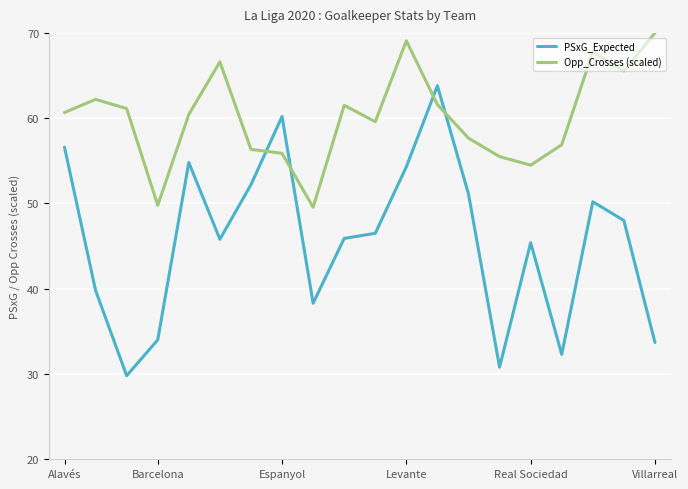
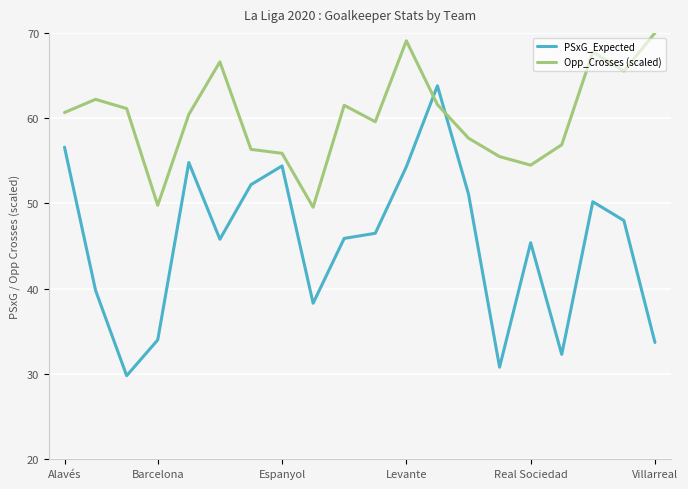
  {
    "PSxG_Expected": {
      "Alavés": 57,
      "Barcelona": 34,
-     "Espanyol": 60,
+     "Espanyol": 54,
      "Levante": 54,
      "Real Sociedad": 45,
      "Villarreal": 34
    },
    "Opp_Crosses (scaled)": {
      "Alavés": 61,
      "Barcelona": 50,
      "Espanyol": 56,
      "Levante": 69,
      "Real Sociedad": 54,
      "Villarreal": 70
    }
  }
